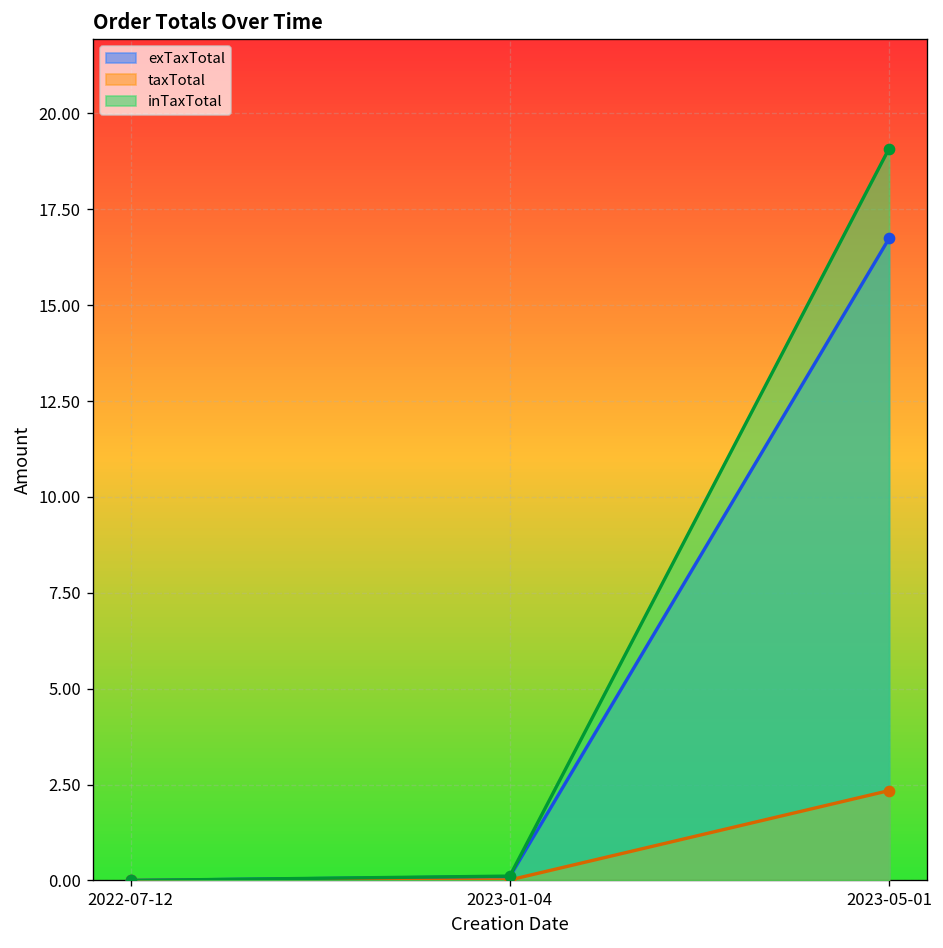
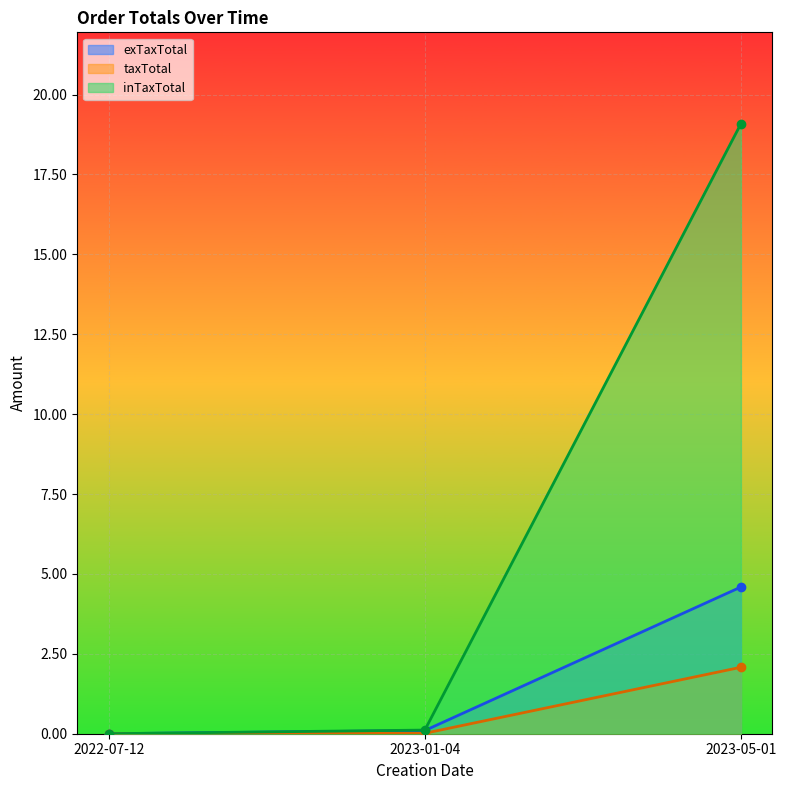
  {
    "exTaxTotal": {
-     "2023-05-01": 16.7
+     "2023-05-01": 4.6
    },
    "taxTotal": {
      "2023-01-04": 0.0,
-     "2023-05-01": 2.3
+     "2023-05-01": 2.1
    },
    "inTaxTotal": {
      "2023-05-01": 19.1
    }
  }
